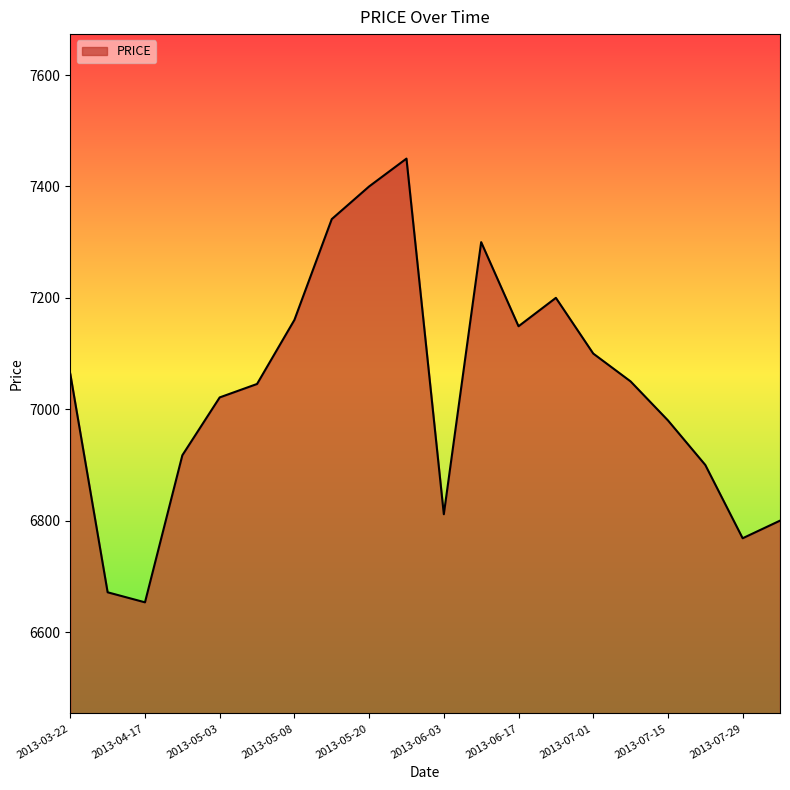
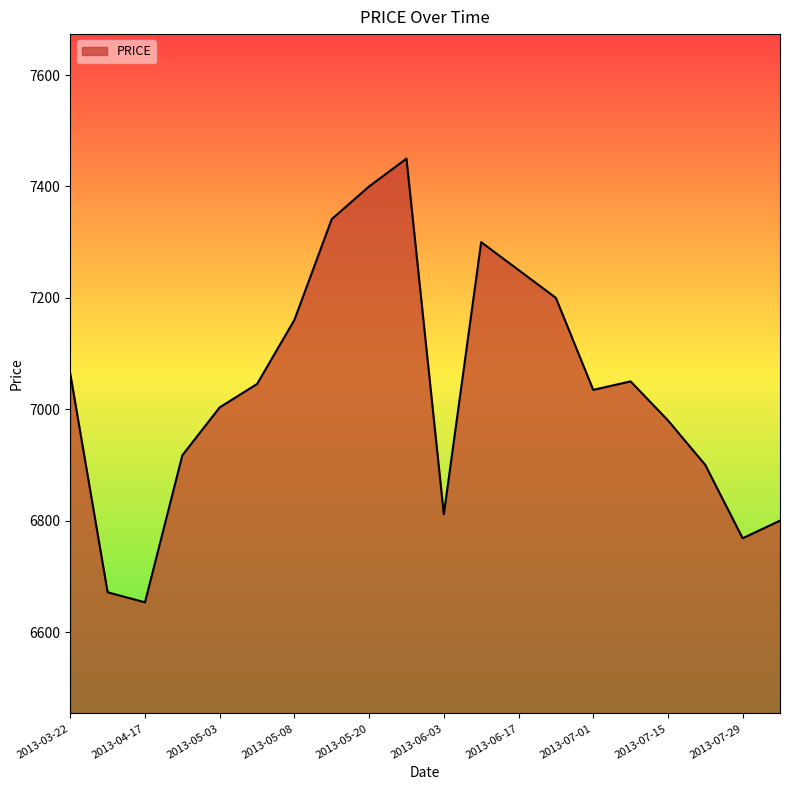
  {
    "2013-03-22": 7060,
    "2013-04-17": 6650,
-   "2013-05-03": 7020,
+   "2013-05-03": 7000,
    "2013-05-08": 7160,
    "2013-05-20": 7400,
    "2013-06-03": 6810,
-   "2013-06-17": 7150,
-   "2013-07-01": 7100,
+   "2013-06-17": 7250,
+   "2013-07-01": 7030,
    "2013-07-15": 6980,
    "2013-07-29": 6770
  }
